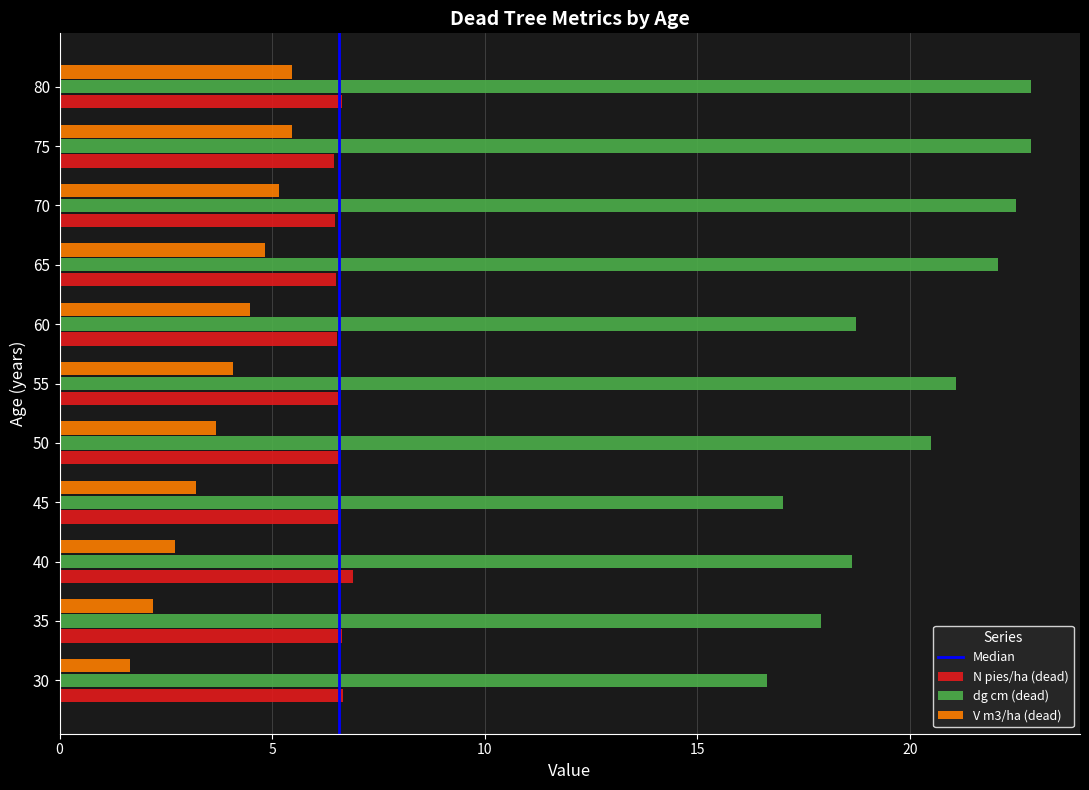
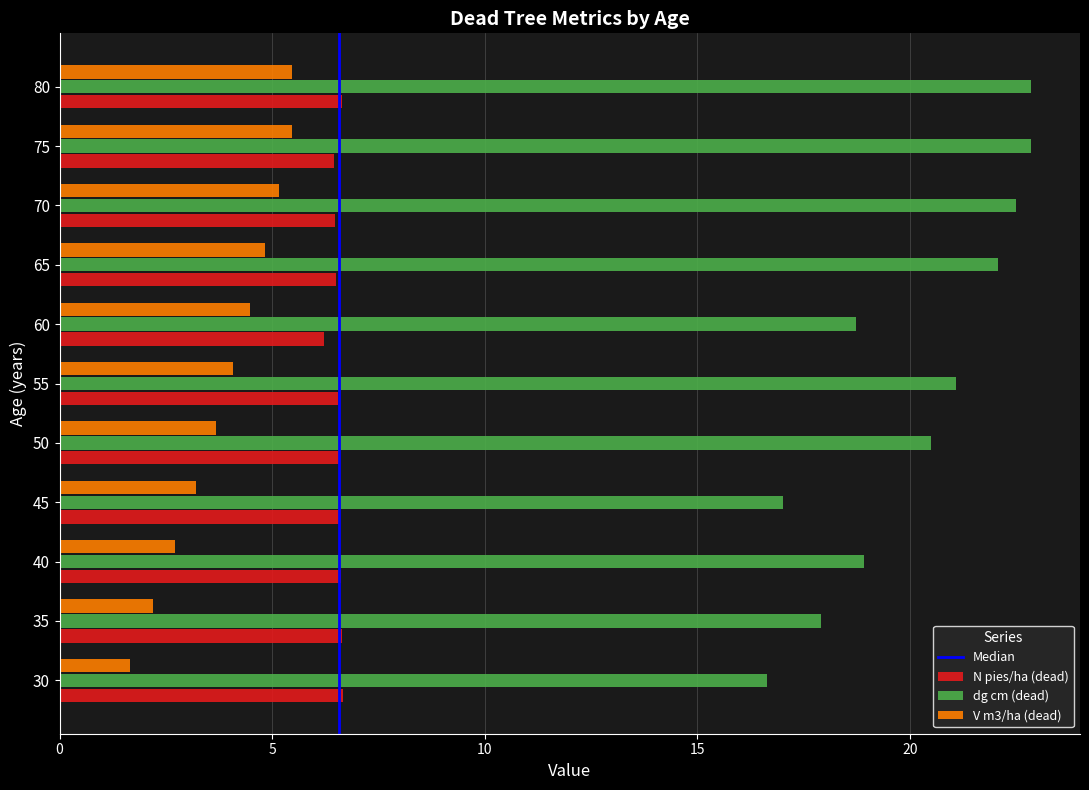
  {
    "N pies/ha (dead)": {
      "80": 6.7,
      "75": 6.5,
      "70": 6.5,
      "65": 6.5,
-     "60": 6.5,
+     "60": 6.2,
      "55": 6.6,
      "50": 6.6,
      "45": 6.6,
-     "40": 6.9,
+     "40": 6.6,
      "35": 6.6,
      "30": 6.7
    },
    "dg cm (dead)": {
      "80": 22.9,
      "75": 22.9,
      "70": 22.5,
      "65": 22.1,
      "60": 18.7,
      "55": 21.1,
      "50": 20.5,
      "45": 17.0,
-     "40": 18.7,
+     "40": 18.9,
      "35": 17.9,
      "30": 16.6
    },
    "V m3/ha (dead)": {
      "80": 5.5,
      "75": 5.5,
      "70": 5.2,
      "65": 4.8,
      "60": 4.5,
      "55": 4.1,
      "50": 3.7,
      "45": 3.2,
      "40": 2.7,
      "35": 2.2,
      "30": 1.7
    }
  }
